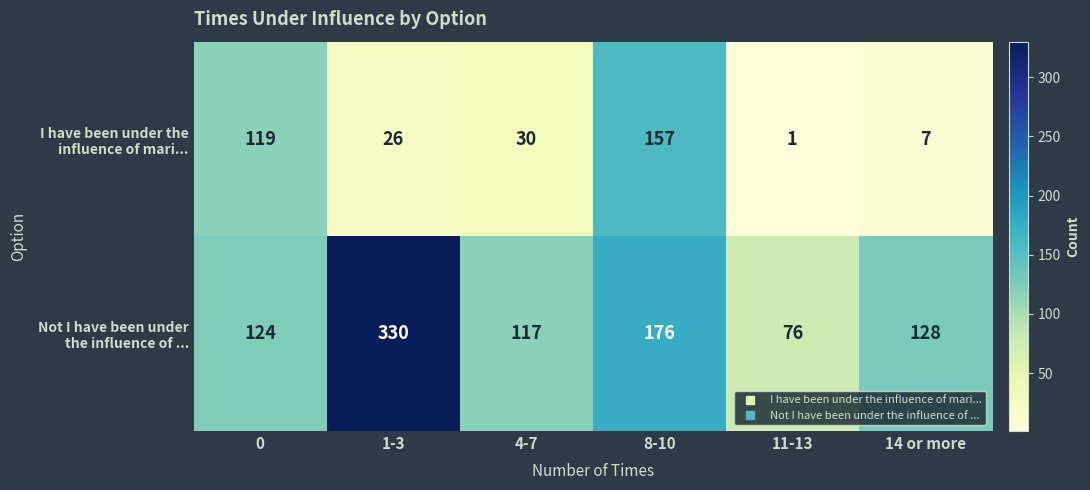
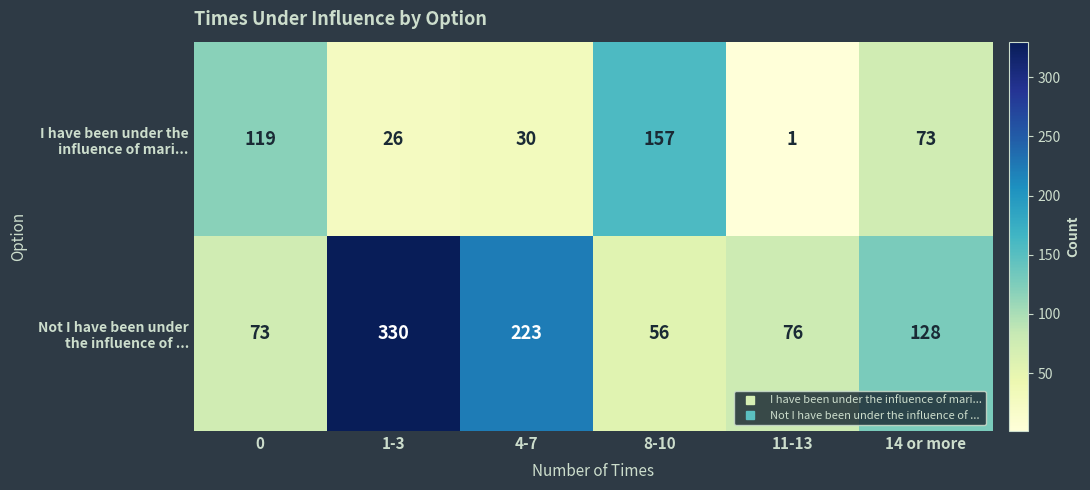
  {
    "I have been under the influence of mari...": {
      "0": 119,
      "1-3": 26,
      "4-7": 30,
      "8-10": 157,
      "11-13": 1,
-     "14 or more": 7
+     "14 or more": 73
    },
    "Not I have been under the influence of ...": {
-     "0": 124,
+     "0": 73,
      "1-3": 330,
-     "4-7": 117,
-     "8-10": 176,
+     "4-7": 223,
+     "8-10": 56,
      "11-13": 76,
      "14 or more": 128
    }
  }
